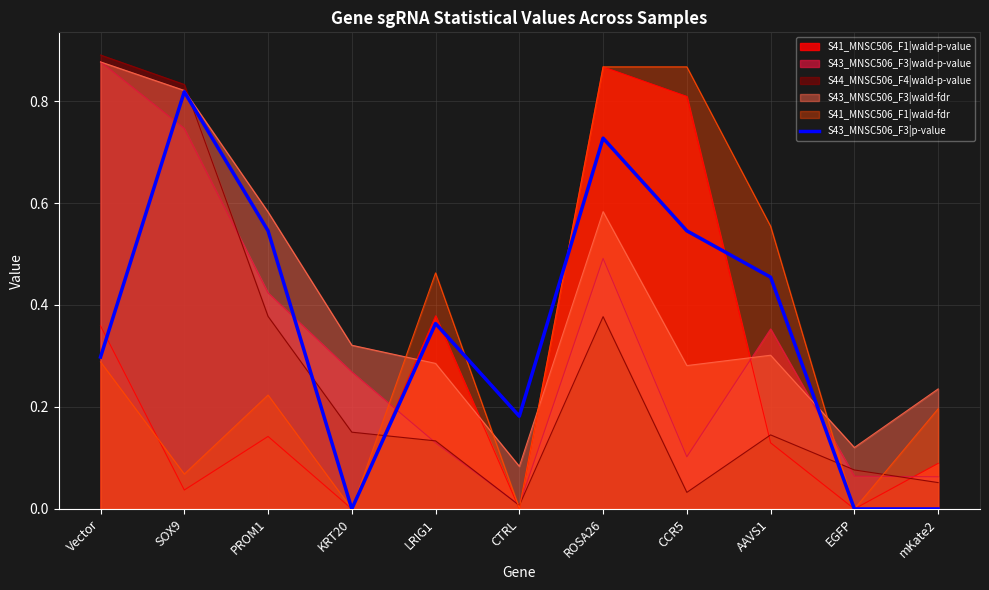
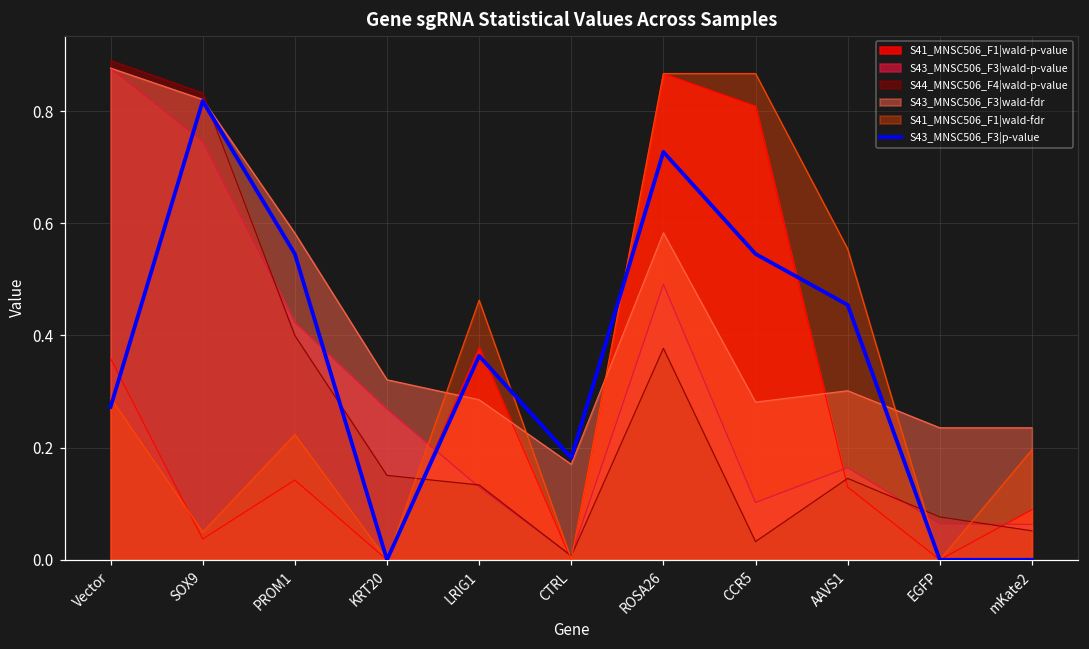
  {
    "S41_MNSC506_F1|wald-p-value": {
      "Vector": 0.36,
      "SOX9": 0.04,
      "PROM1": 0.14,
      "LRIG1": 0.38,
      "CCR5": 0.81,
      "AAVS1": 0.13,
      "mKate2": 0.09
    },
    "S43_MNSC506_F3|wald-p-value": {
      "SOX9": 0.75,
      "PROM1": 0.42,
      "KRT20": 0.27,
      "ROSA26": 0.49,
      "CCR5": 0.10,
-     "AAVS1": 0.35,
+     "AAVS1": 0.16,
      "EGFP": 0.06,
      "mKate2": 0.06
    },
    "S44_MNSC506_F4|wald-p-value": {
      "Vector": 0.89,
      "SOX9": 0.83,
-     "PROM1": 0.38,
+     "PROM1": 0.40,
      "KRT20": 0.15,
      "ROSA26": 0.38,
      "CCR5": 0.03,
      "AAVS1": 0.15,
      "EGFP": 0.08,
      "mKate2": 0.05
    },
    "S43_MNSC506_F3|wald-fdr": {
      "PROM1": 0.58,
      "KRT20": 0.32,
      "LRIG1": 0.29,
-     "CTRL": 0.08,
+     "CTRL": 0.17,
      "ROSA26": 0.58,
      "CCR5": 0.28,
      "AAVS1": 0.30,
-     "EGFP": 0.12,
+     "EGFP": 0.24,
      "mKate2": 0.24
    },
    "S41_MNSC506_F1|wald-fdr": {
      "Vector": 0.29,
-     "SOX9": 0.07,
+     "SOX9": 0.05,
      "PROM1": 0.22,
      "LRIG1": 0.46,
      "CCR5": 0.87,
      "AAVS1": 0.55,
      "mKate2": 0.20
    },
    "S43_MNSC506_F3|p-value": {
-     "Vector": 0.30,
+     "Vector": 0.27,
      "PROM1": 0.55,
      "LRIG1": 0.36,
      "CTRL": 0.18,
      "ROSA26": 0.73,
      "CCR5": 0.55,
      "AAVS1": 0.45,
      "mKate2": 0.00
    }
  }
